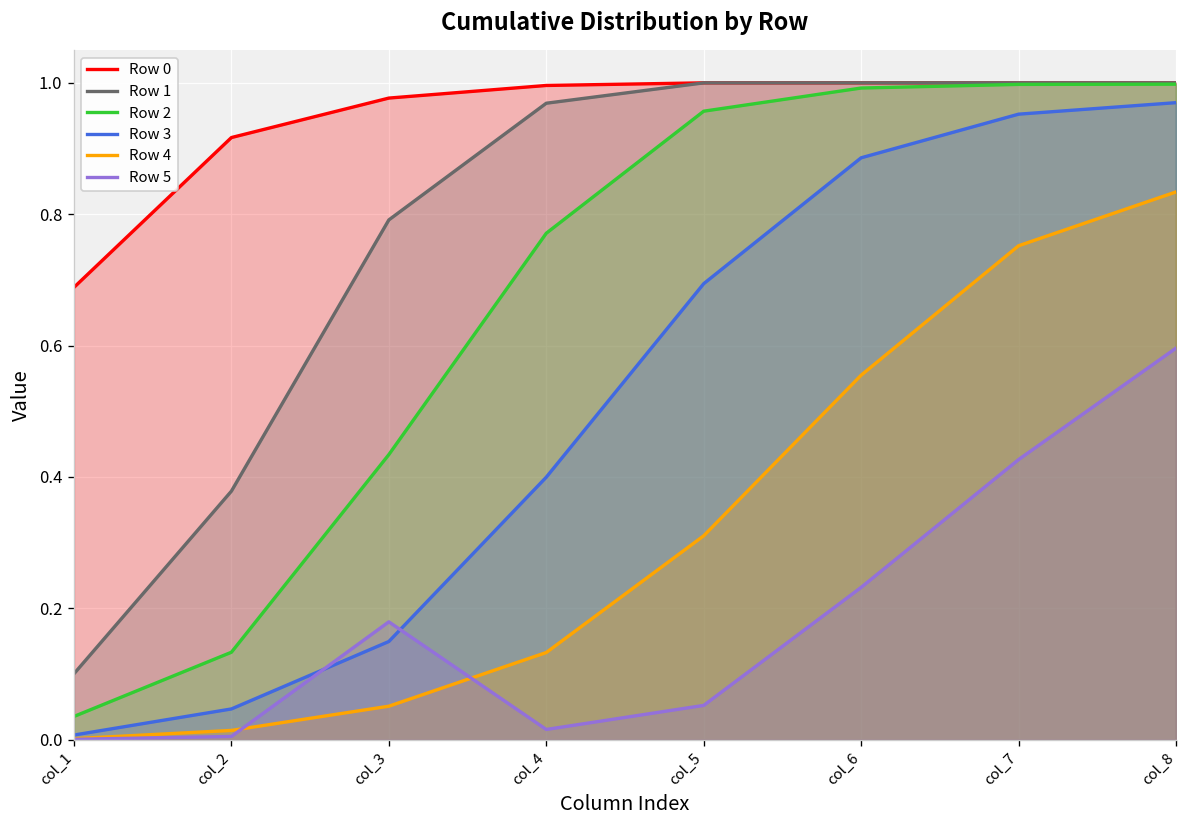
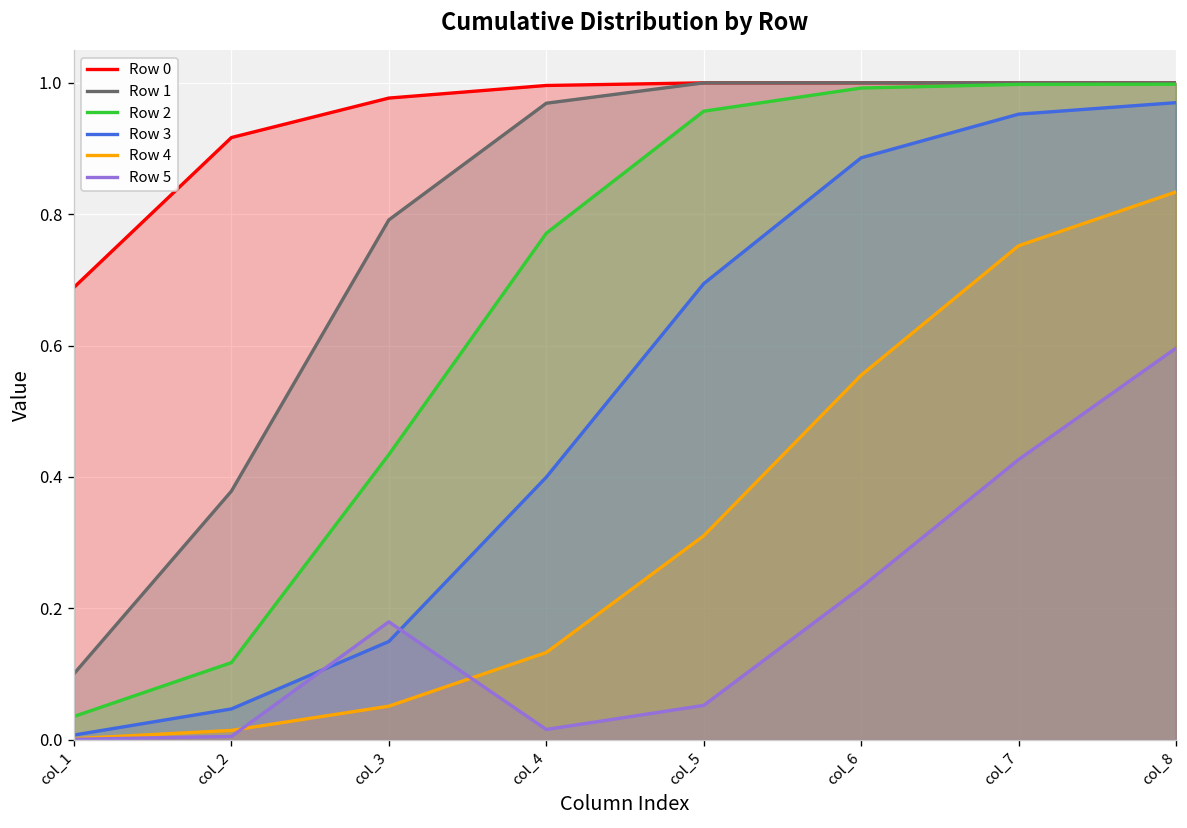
  {
    "Row 0": {
      "col_1": 0.69,
      "col_2": 0.92,
      "col_3": 0.98,
      "col_4": 1.00
    },
    "Row 1": {
      "col_1": 0.10,
      "col_2": 0.38,
      "col_3": 0.79,
      "col_4": 0.97
    },
    "Row 2": {
      "col_1": 0.04,
-     "col_2": 0.13,
+     "col_2": 0.12,
      "col_3": 0.43,
      "col_4": 0.77,
      "col_5": 0.96,
      "col_6": 0.99
    },
    "Row 3": {
      "col_1": 0.01,
      "col_2": 0.05,
      "col_3": 0.15,
      "col_4": 0.40,
      "col_5": 0.69,
      "col_6": 0.89,
      "col_7": 0.95,
      "col_8": 0.97
    },
    "Row 4": {
      "col_2": 0.01,
      "col_3": 0.05,
      "col_4": 0.13,
      "col_5": 0.31,
      "col_6": 0.55,
      "col_7": 0.75,
      "col_8": 0.83
    },
    "Row 5": {
      "col_2": 0.00,
      "col_3": 0.18,
      "col_4": 0.02,
      "col_5": 0.05,
      "col_6": 0.23,
      "col_7": 0.43,
      "col_8": 0.60
    }
  }
